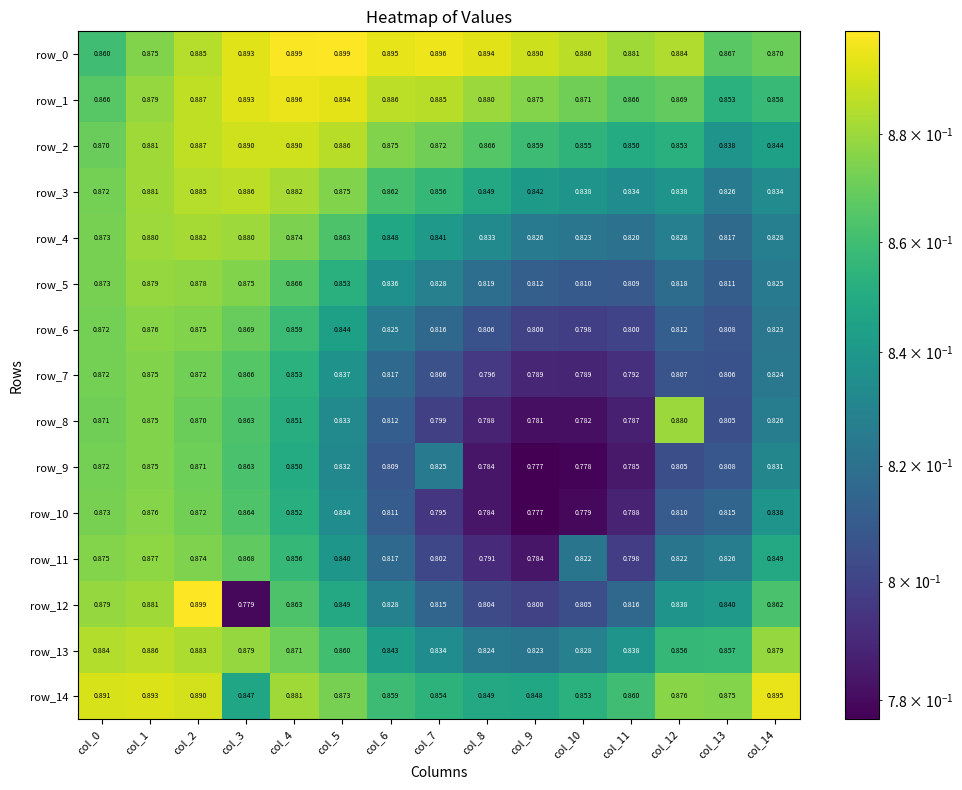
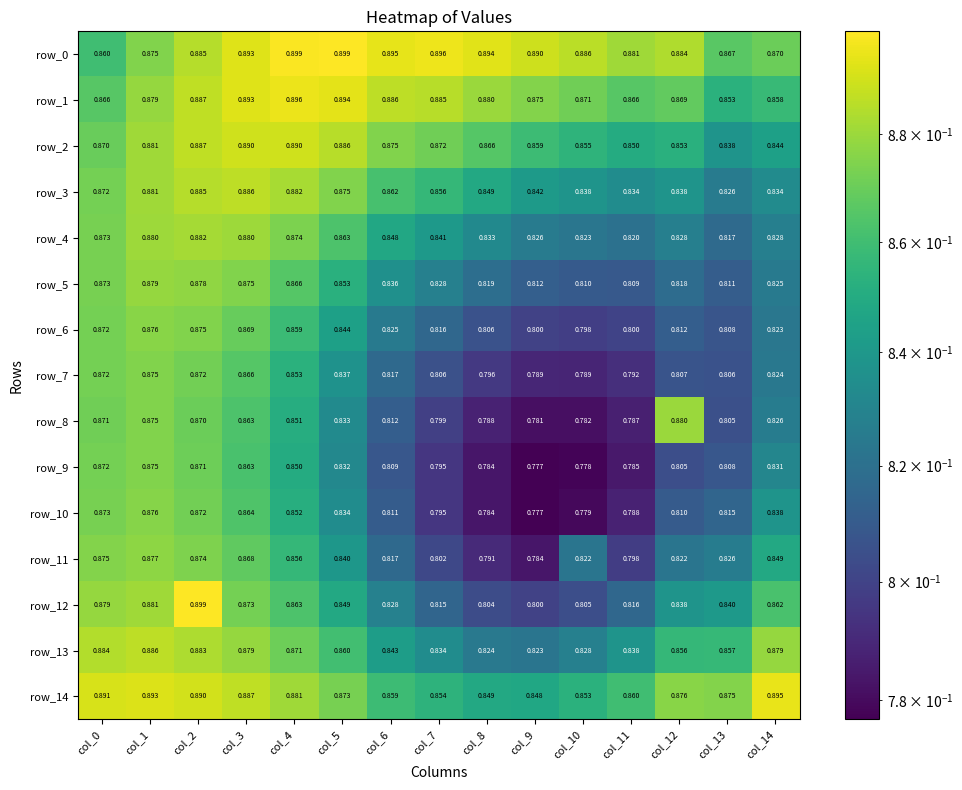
  {
    "row_9": {
      "col_0": 0.872,
      "col_1": 0.875,
      "col_2": 0.871,
      "col_3": 0.863,
      "col_4": 0.850,
      "col_5": 0.832,
      "col_6": 0.809,
-     "col_7": 0.825,
+     "col_7": 0.795,
      "col_8": 0.784,
      "col_9": 0.777,
      "col_10": 0.778,
      "col_11": 0.785,
      "col_12": 0.805,
      "col_13": 0.808,
      "col_14": 0.831
    },
    "row_12": {
      "col_0": 0.879,
      "col_1": 0.881,
      "col_2": 0.899,
-     "col_3": 0.779,
+     "col_3": 0.873,
      "col_4": 0.863,
      "col_5": 0.849,
      "col_6": 0.828,
      "col_7": 0.815,
      "col_8": 0.804,
      "col_9": 0.800,
      "col_10": 0.805,
      "col_11": 0.816,
      "col_12": 0.838,
      "col_13": 0.840,
      "col_14": 0.862
    },
    "row_14": {
      "col_0": 0.891,
      "col_1": 0.893,
      "col_2": 0.890,
-     "col_3": 0.847,
+     "col_3": 0.887,
      "col_4": 0.881,
      "col_5": 0.873,
      "col_6": 0.859,
      "col_7": 0.854,
      "col_8": 0.849,
      "col_9": 0.848,
      "col_10": 0.853,
      "col_11": 0.860,
      "col_12": 0.876,
      "col_13": 0.875,
      "col_14": 0.895
    }
  }
